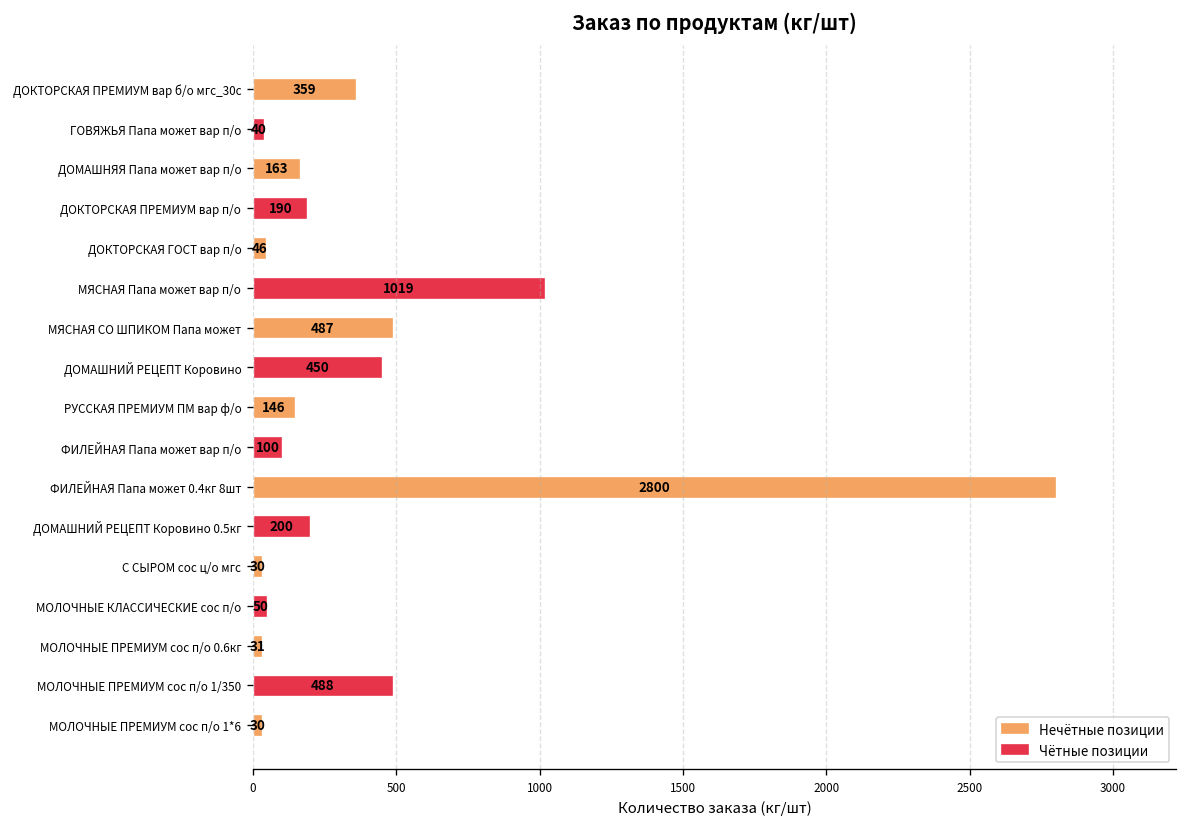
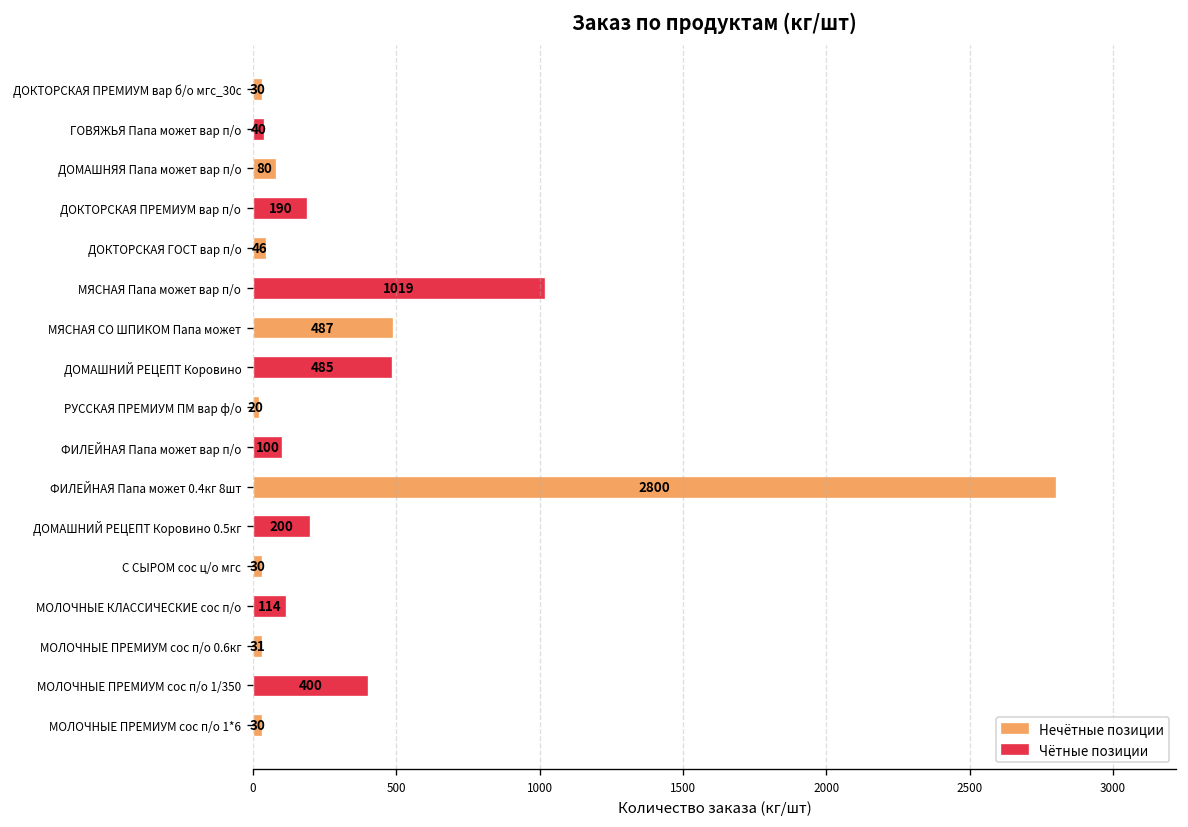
  {
-   "ДОКТОРСКАЯ ПРЕМИУМ вар б/о мгс_30с": 359,
+   "ДОКТОРСКАЯ ПРЕМИУМ вар б/о мгс_30с": 30,
    "ГОВЯЖЬЯ Папа может вар п/о": 40,
-   "ДОМАШНЯЯ Папа может вар п/о": 163,
+   "ДОМАШНЯЯ Папа может вар п/о": 80,
    "ДОКТОРСКАЯ ПРЕМИУМ вар п/о": 190,
    "ДОКТОРСКАЯ ГОСТ вар п/о": 46,
    "МЯСНАЯ Папа может вар п/о": 1019,
    "МЯСНАЯ СО ШПИКОМ Папа может": 487,
-   "ДОМАШНИЙ РЕЦЕПТ Коровино": 450,
-   "РУССКАЯ ПРЕМИУМ ПМ вар ф/о": 146,
+   "ДОМАШНИЙ РЕЦЕПТ Коровино": 485,
+   "РУССКАЯ ПРЕМИУМ ПМ вар ф/о": 20,
    "ФИЛЕЙНАЯ Папа может вар п/о": 100,
    "ФИЛЕЙНАЯ Папа может 0.4кг 8шт": 2800,
    "ДОМАШНИЙ РЕЦЕПТ Коровино 0.5кг": 200,
    "С СЫРОМ сос ц/о мгс": 30,
-   "МОЛОЧНЫЕ КЛАССИЧЕСКИЕ сос п/о": 50,
+   "МОЛОЧНЫЕ КЛАССИЧЕСКИЕ сос п/о": 114,
    "МОЛОЧНЫЕ ПРЕМИУМ сос п/о 0.6кг": 31,
-   "МОЛОЧНЫЕ ПРЕМИУМ сос п/о 1/350": 488,
+   "МОЛОЧНЫЕ ПРЕМИУМ сос п/о 1/350": 400,
    "МОЛОЧНЫЕ ПРЕМИУМ сос п/о 1*6": 30
  }
